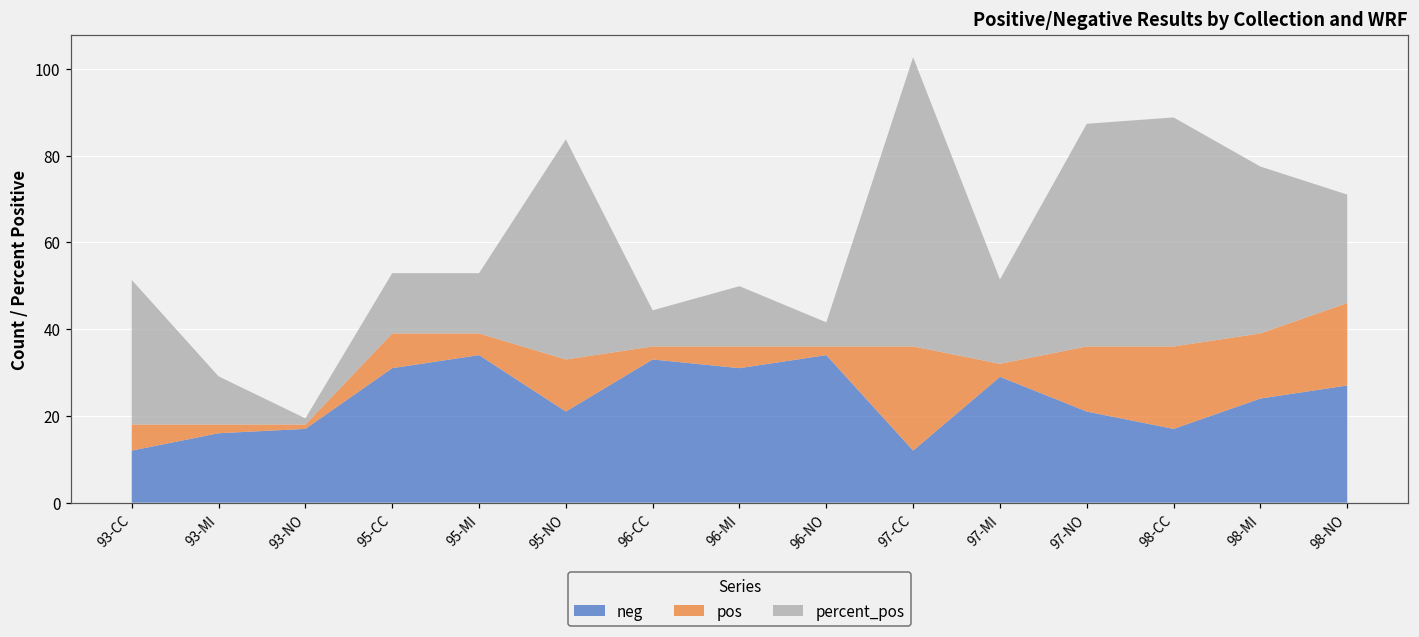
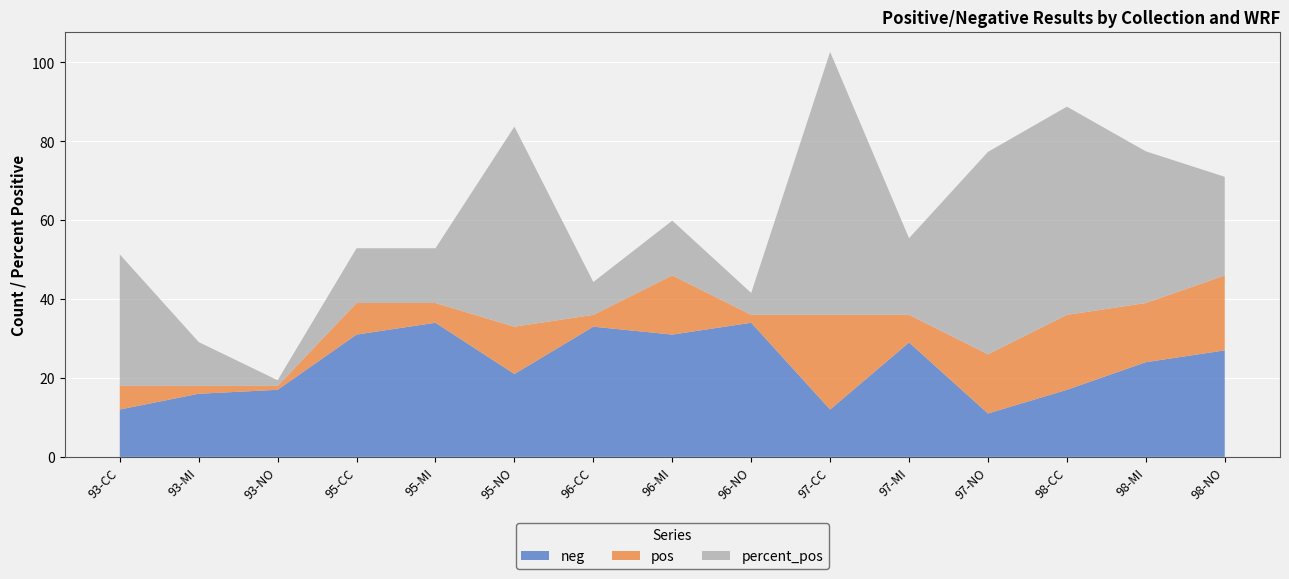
  {
    "neg": {
      "93-CC": 12,
      "93-MI": 16,
      "93-NO": 17,
      "95-CC": 31,
      "95-MI": 34,
      "95-NO": 21,
      "96-CC": 33,
      "96-MI": 31,
      "96-NO": 34,
      "97-CC": 12,
      "97-MI": 29,
-     "97-NO": 21,
+     "97-NO": 11,
      "98-CC": 17,
      "98-MI": 24,
      "98-NO": 27
    },
    "pos": {
      "93-CC": 6,
      "93-MI": 2,
      "93-NO": 1,
      "95-CC": 8,
      "95-MI": 5,
      "95-NO": 12,
      "96-CC": 3,
-     "96-MI": 5,
+     "96-MI": 15,
      "96-NO": 2,
      "97-CC": 24,
-     "97-MI": 3,
+     "97-MI": 7,
      "97-NO": 15,
      "98-CC": 19,
      "98-MI": 15,
      "98-NO": 19
    },
    "percent_pos": {
      "93-CC": 33,
      "93-MI": 11,
      "93-NO": 1,
      "95-CC": 14,
      "95-MI": 14,
      "95-NO": 51,
      "96-CC": 8,
      "96-MI": 14,
      "96-NO": 6,
      "97-CC": 67,
      "97-MI": 19,
      "97-NO": 51,
      "98-CC": 53,
      "98-MI": 38,
      "98-NO": 25
    }
  }
